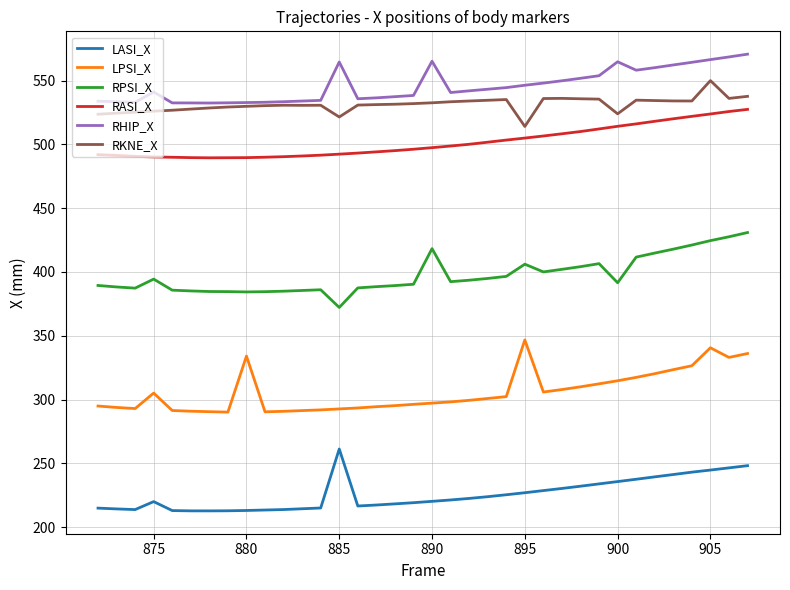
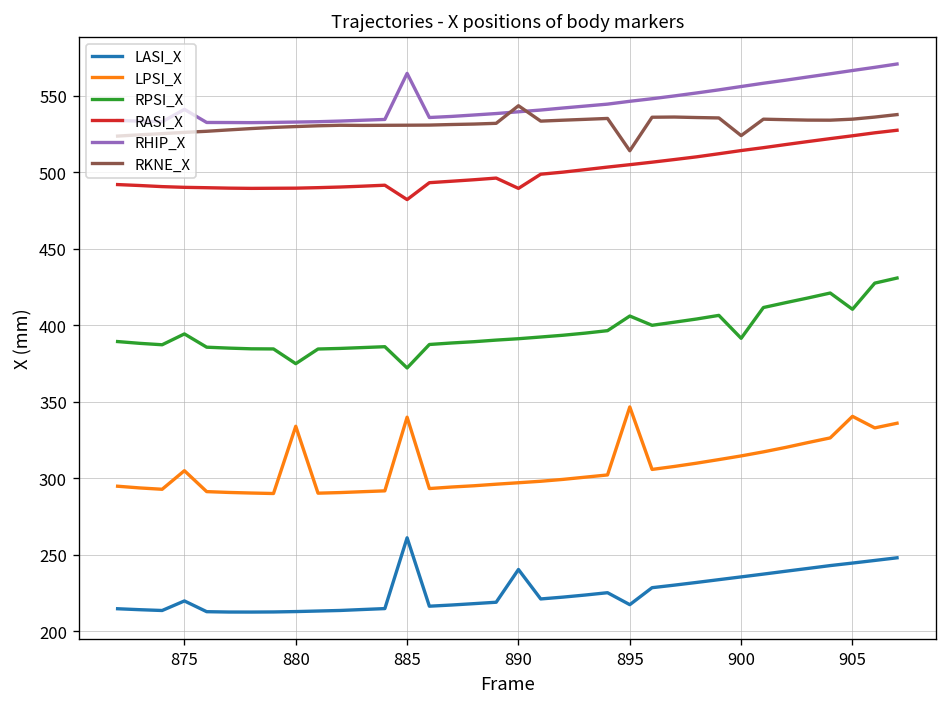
  {
    "LASI_X": {
      "875": 220,
      "880": 213,
      "885": 261,
-     "890": 220,
-     "895": 227,
+     "890": 240,
+     "895": 218,
      "900": 236,
      "905": 245
    },
    "LPSI_X": {
      "875": 305,
      "880": 334,
-     "885": 293,
+     "885": 340,
      "890": 297,
      "895": 347,
      "900": 315,
      "905": 341
    },
    "RPSI_X": {
      "875": 394,
-     "880": 384,
+     "880": 375,
      "885": 372,
-     "890": 418,
+     "890": 391,
      "895": 406,
      "900": 392,
-     "905": 425
+     "905": 411
    },
    "RASI_X": {
      "875": 490,
      "880": 490,
-     "885": 492,
-     "890": 497,
+     "885": 482,
+     "890": 490,
      "895": 505,
      "900": 514,
      "905": 524
    },
    "RHIP_X": {
      "880": 533,
      "885": 565,
-     "890": 565,
+     "890": 540,
      "895": 546,
-     "900": 565,
+     "900": 556,
      "905": 567
    },
    "RKNE_X": {
      "880": 530,
-     "885": 522,
-     "890": 533,
+     "885": 531,
+     "890": 544,
      "895": 514,
      "900": 524,
-     "905": 550
+     "905": 535
    }
  }
